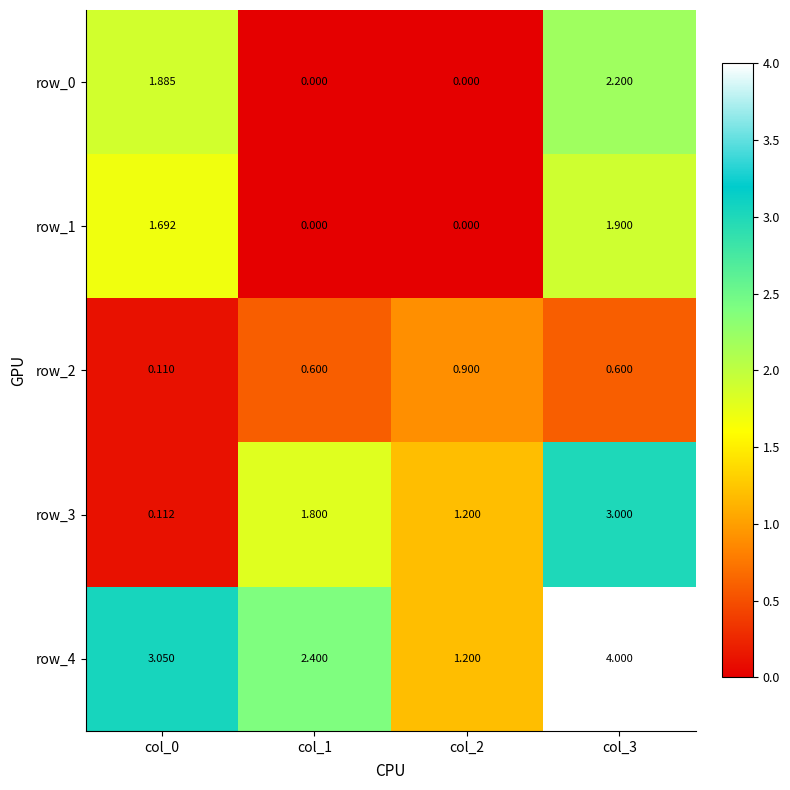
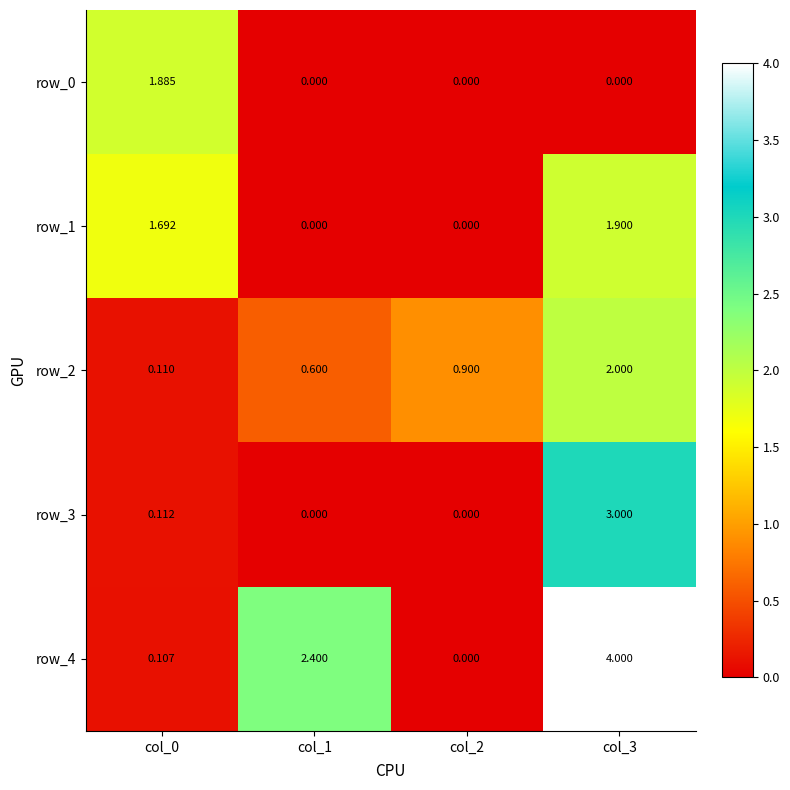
  {
    "row_0": {
      "col_0": 1.885,
      "col_1": 0.000,
      "col_2": 0.000,
-     "col_3": 2.200
+     "col_3": 0.000
    },
    "row_1": {
      "col_0": 1.692,
      "col_1": 0.000,
      "col_2": 0.000,
      "col_3": 1.900
    },
    "row_2": {
      "col_0": 0.110,
      "col_1": 0.600,
      "col_2": 0.900,
-     "col_3": 0.600
+     "col_3": 2.000
    },
    "row_3": {
      "col_0": 0.112,
-     "col_1": 1.800,
-     "col_2": 1.200,
+     "col_1": 0.000,
+     "col_2": 0.000,
      "col_3": 3.000
    },
    "row_4": {
-     "col_0": 3.050,
+     "col_0": 0.107,
      "col_1": 2.400,
-     "col_2": 1.200,
+     "col_2": 0.000,
      "col_3": 4.000
    }
  }
